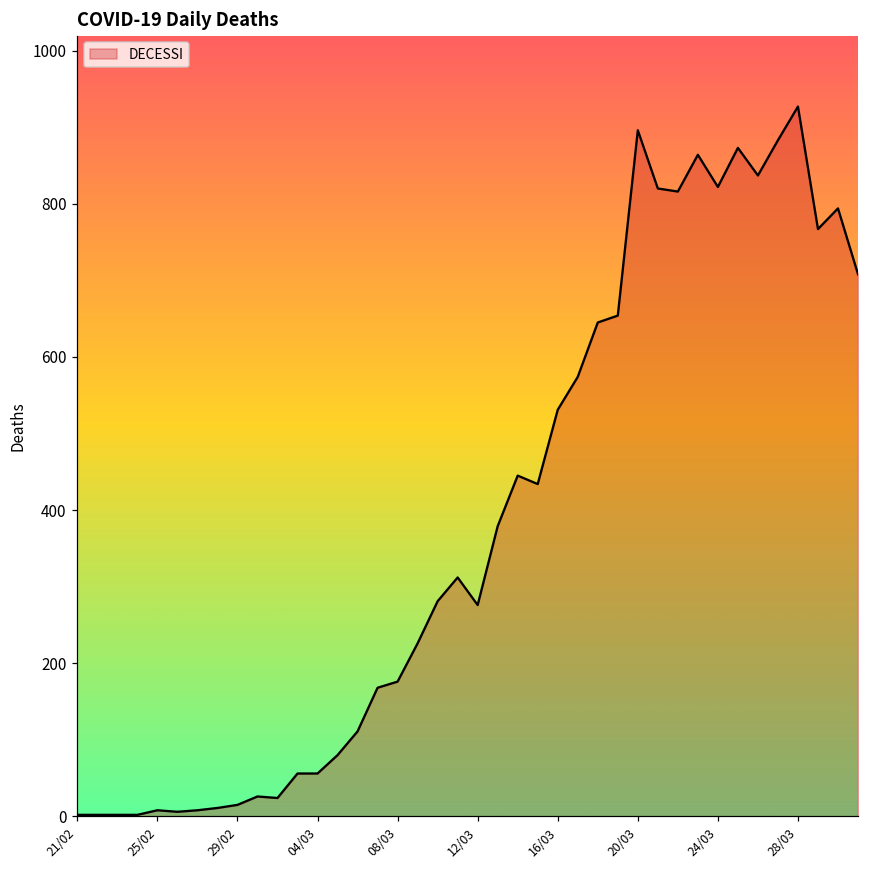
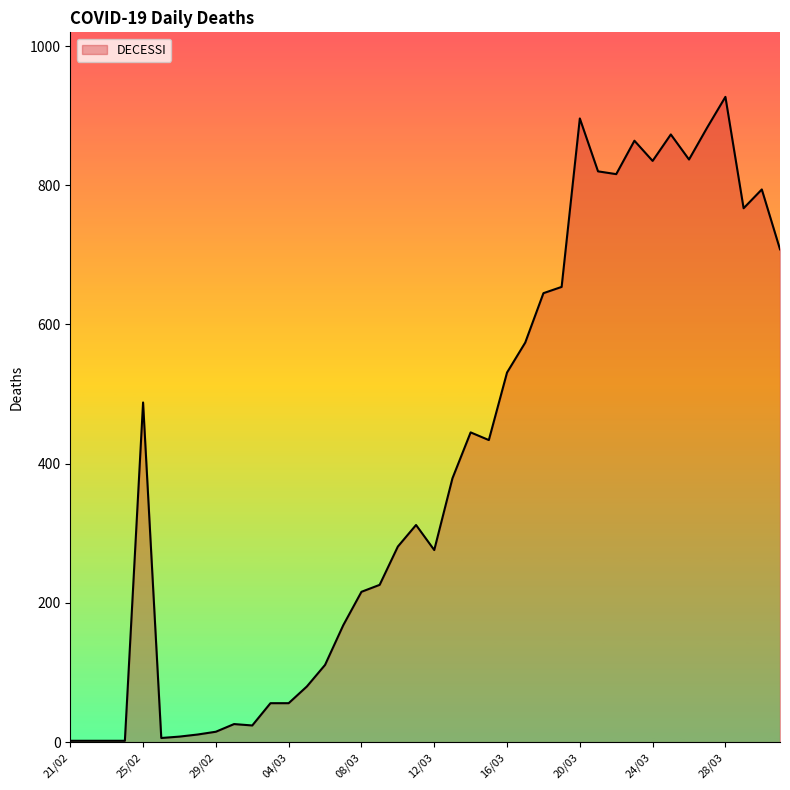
  {
    "21/02": 0,
-   "25/02": 10,
+   "25/02": 490,
    "29/02": 20,
    "04/03": 60,
-   "08/03": 180,
+   "08/03": 220,
    "12/03": 280,
    "16/03": 530,
    "20/03": 900,
-   "24/03": 820,
+   "24/03": 840,
    "28/03": 930
  }
